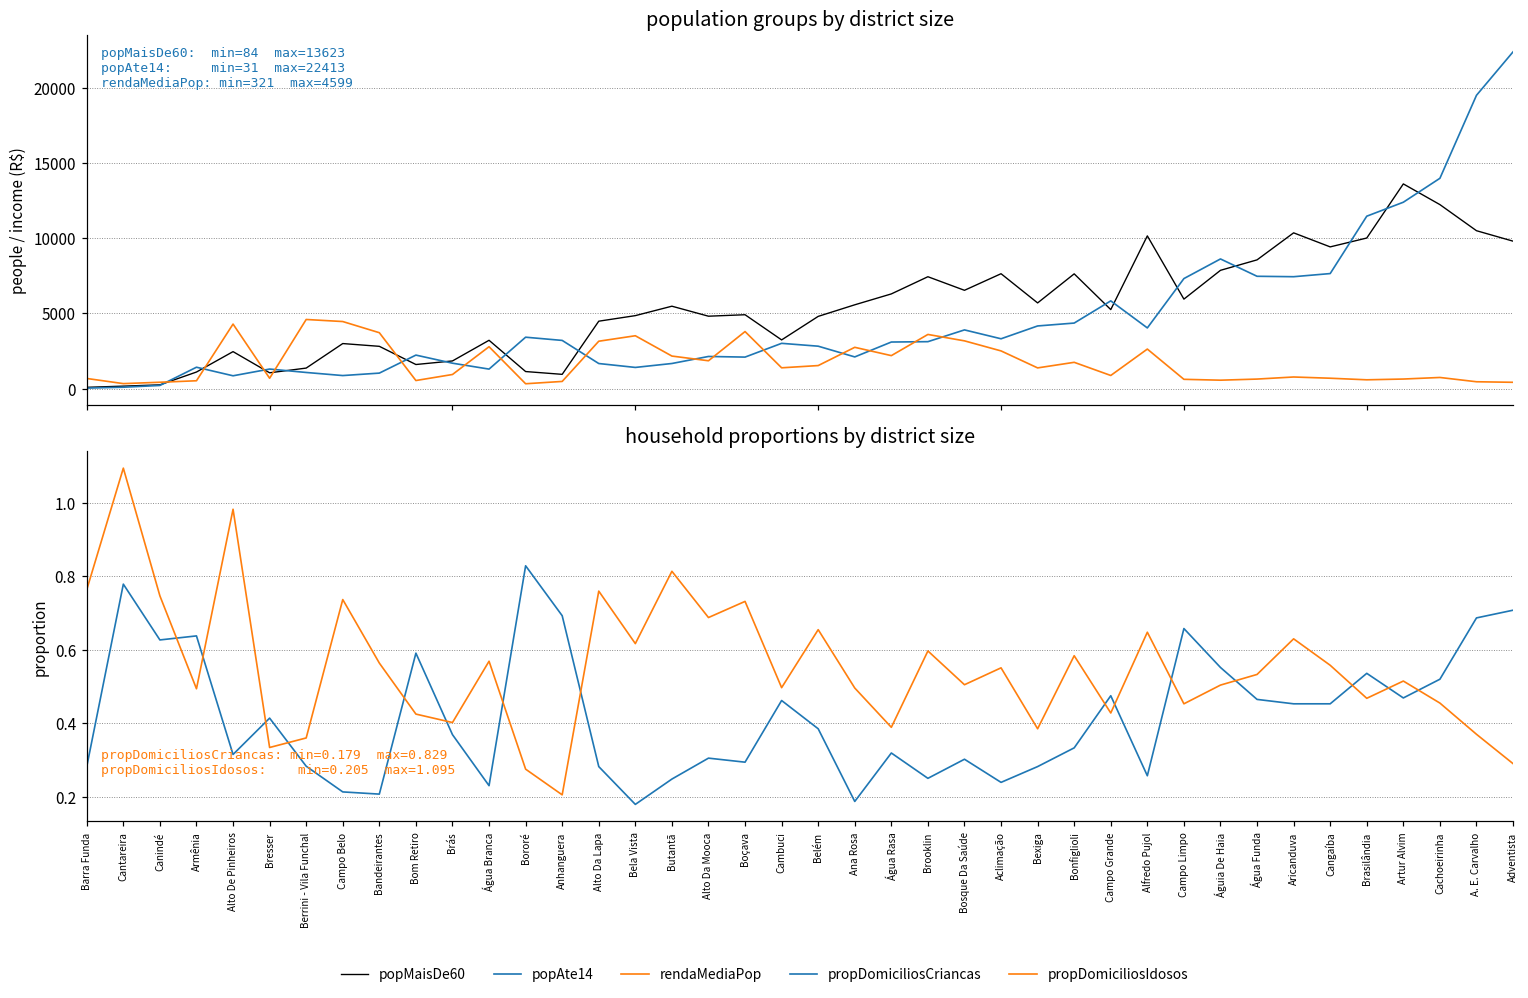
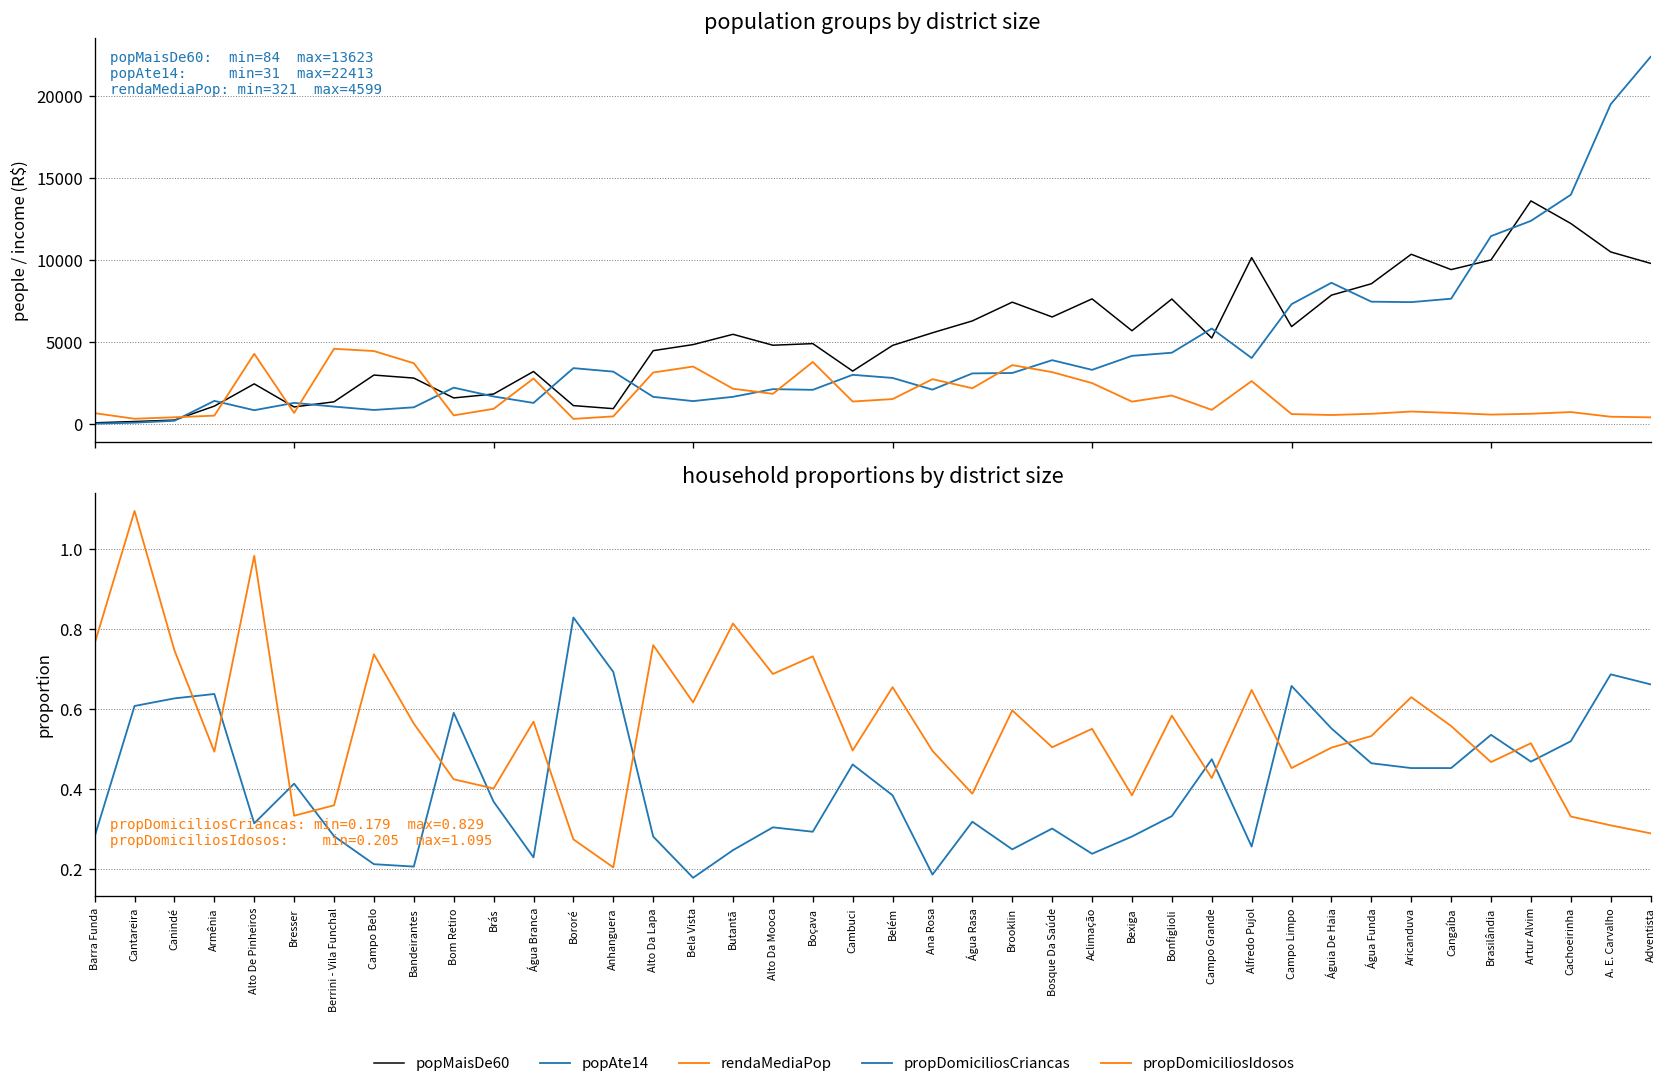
  {
    "household proportions by district size": {
      "propDomiciliosCriancas": {
        "Barra Funda": 0.28,
-       "Cantareira": 0.78,
+       "Cantareira": 0.61,
        "Canindé": 0.63,
        "Armênia": 0.64,
        "Bresser": 0.41,
        "Campo Belo": 0.21,
        "Bandeirantes": 0.21,
        "Bom Retiro": 0.59,
        "Brás": 0.37,
        "Água Branca": 0.23,
        "Bororé": 0.83,
        "Anhanguera": 0.69,
        "Alto Da Lapa": 0.28,
        "Bela Vista": 0.18,
        "Butantã": 0.25,
        "Alto Da Mooca": 0.31,
        "Boçava": 0.29,
        "Cambuci": 0.46,
        "Belém": 0.39,
        "Ana Rosa": 0.19,
        "Água Rasa": 0.32,
        "Brooklin": 0.25,
        "Bosque Da Saúde": 0.30,
        "Aclimação": 0.24,
        "Bexiga": 0.28,
        "Bonfiglioli": 0.33,
        "Campo Grande": 0.48,
        "Alfredo Pujol": 0.26,
        "Campo Limpo": 0.66,
        "Águia De Haia": 0.55,
        "Água Funda": 0.47,
        "Aricanduva": 0.45,
        "Cangaíba": 0.45,
        "Brasilândia": 0.54,
        "Artur Alvim": 0.47,
        "Cachoeirinha": 0.52,
        "A. E. Carvalho": 0.69,
-       "Adventista": 0.71
+       "Adventista": 0.66
      },
      "propDomiciliosIdosos": {
        "Barra Funda": 0.76,
        "Cantareira": 1.10,
        "Canindé": 0.75,
        "Armênia": 0.49,
        "Alto De Pinheiros": 0.98,
        "Berrini - Vila Funchal": 0.36,
        "Campo Belo": 0.74,
        "Bandeirantes": 0.56,
        "Bom Retiro": 0.43,
        "Brás": 0.40,
        "Água Branca": 0.57,
        "Bororé": 0.28,
        "Anhanguera": 0.21,
        "Alto Da Lapa": 0.76,
        "Bela Vista": 0.62,
        "Butantã": 0.81,
        "Alto Da Mooca": 0.69,
        "Boçava": 0.73,
        "Cambuci": 0.50,
        "Belém": 0.66,
        "Ana Rosa": 0.50,
        "Água Rasa": 0.39,
        "Brooklin": 0.60,
        "Bosque Da Saúde": 0.51,
        "Aclimação": 0.55,
        "Bexiga": 0.39,
        "Bonfiglioli": 0.58,
        "Campo Grande": 0.43,
        "Alfredo Pujol": 0.65,
        "Campo Limpo": 0.45,
        "Águia De Haia": 0.50,
        "Água Funda": 0.53,
        "Aricanduva": 0.63,
        "Cangaíba": 0.56,
        "Brasilândia": 0.47,
        "Artur Alvim": 0.52,
-       "Cachoeirinha": 0.46,
-       "A. E. Carvalho": 0.37,
+       "Cachoeirinha": 0.33,
+       "A. E. Carvalho": 0.31,
        "Adventista": 0.29
      }
    }
  }
